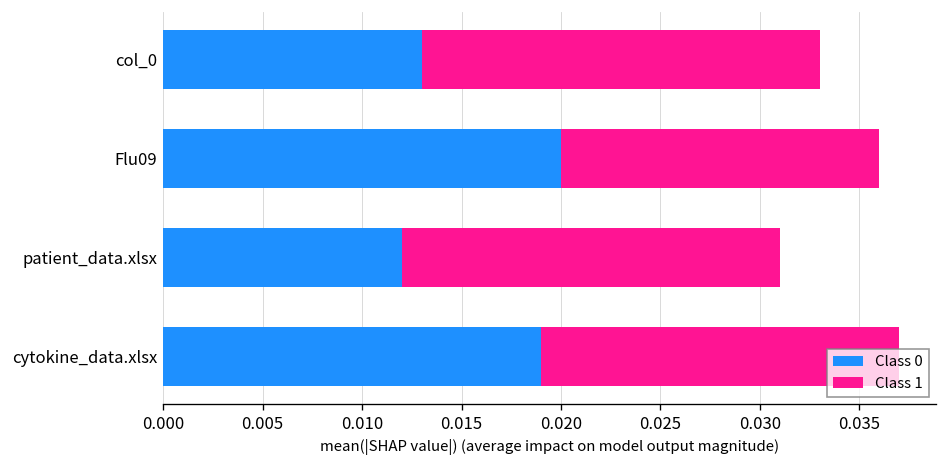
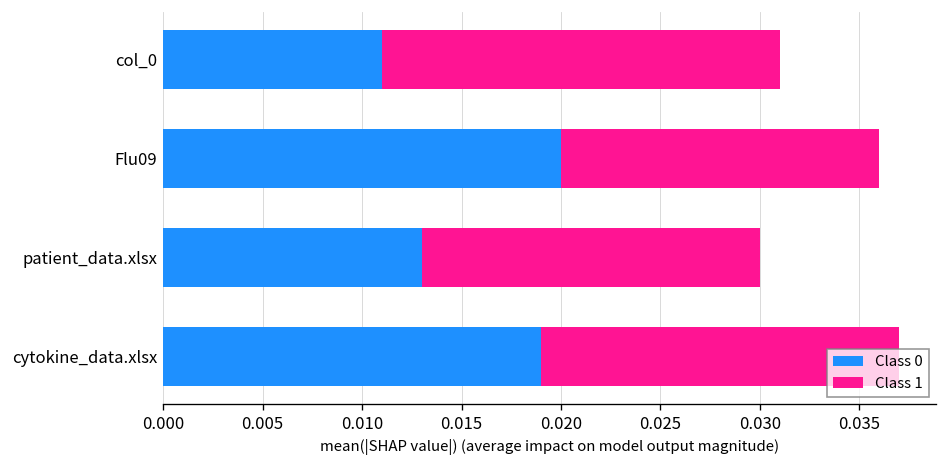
  {
    "Class 0": {
-     "col_0": 0.013,
+     "col_0": 0.011,
      "Flu09": 0.020,
-     "patient_data.xlsx": 0.012,
+     "patient_data.xlsx": 0.013,
      "cytokine_data.xlsx": 0.019
    },
    "Class 1": {
      "col_0": 0.020,
      "Flu09": 0.016,
-     "patient_data.xlsx": 0.019
+     "patient_data.xlsx": 0.017
    }
  }
